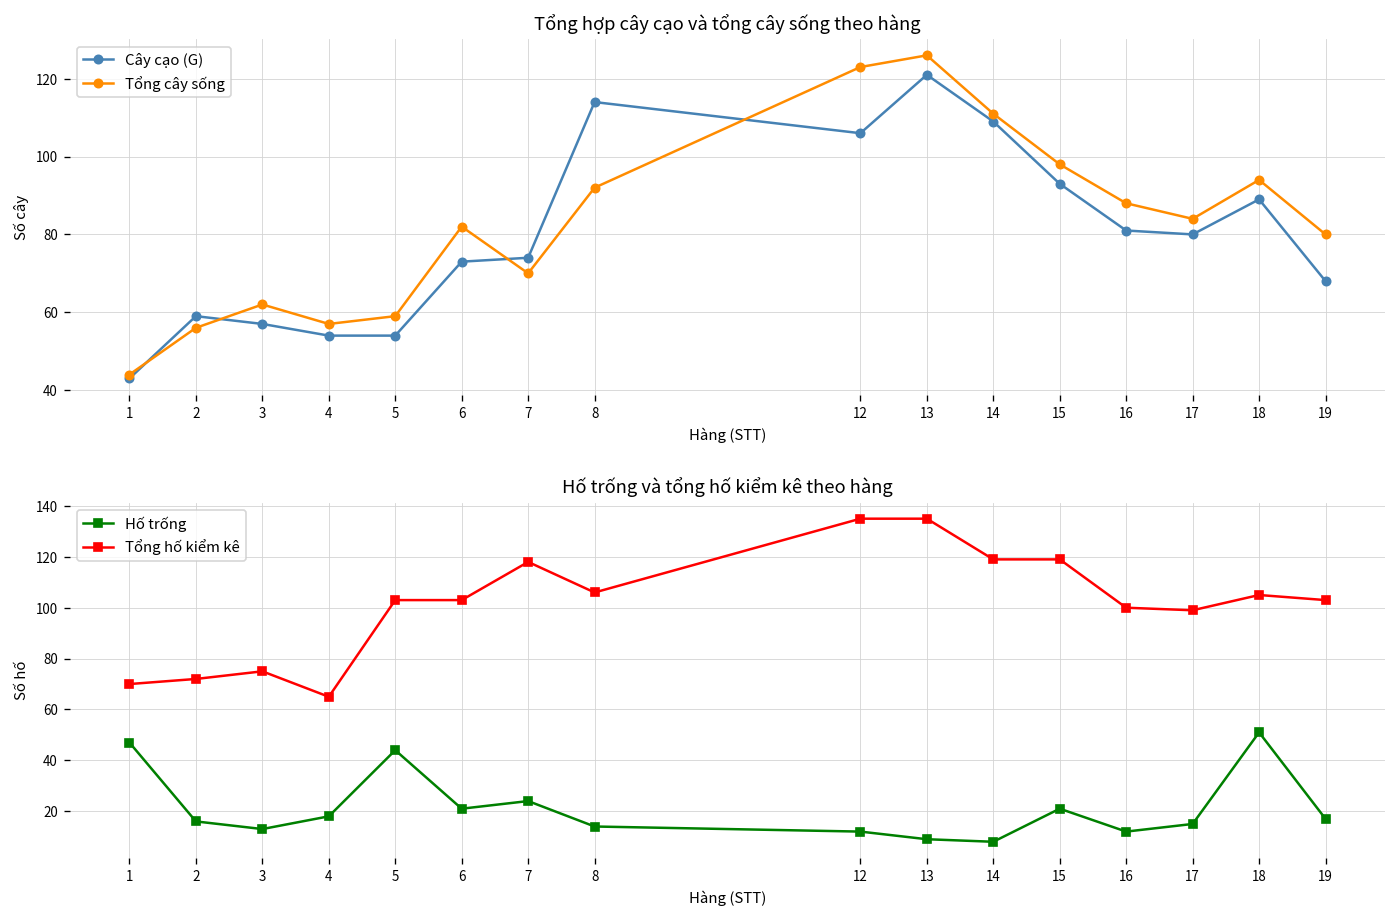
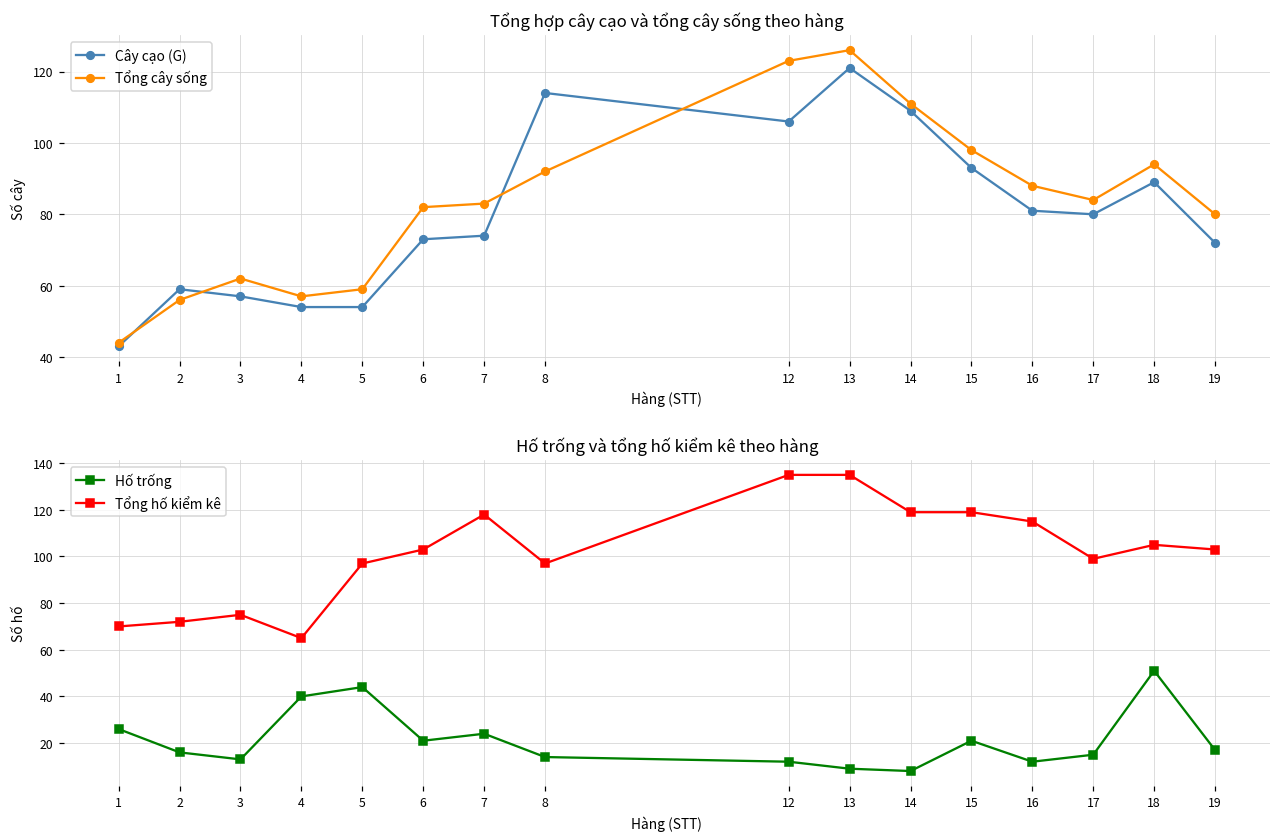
  {
    "Tổng hợp cây cạo và tổng cây sống theo hàng": {
      "Cây cạo (G)": {
        "1": 43,
        "2": 59,
        "3": 57,
        "4": 54,
        "5": 54,
        "6": 73,
        "7": 74,
        "8": 114,
        "12": 106,
        "13": 121,
        "14": 109,
        "15": 93,
        "16": 81,
        "17": 80,
        "18": 89,
-       "19": 68
+       "19": 72
      },
      "Tổng cây sống": {
        "1": 44,
        "2": 56,
        "3": 62,
        "4": 57,
        "5": 59,
        "6": 82,
-       "7": 70,
+       "7": 83,
        "8": 92,
        "12": 123,
        "13": 126,
        "14": 111,
        "15": 98,
        "16": 88,
        "17": 84,
        "18": 94,
        "19": 80
      }
    },
    "Hố trống và tổng hố kiểm kê theo hàng": {
      "Hố trống": {
-       "1": 47,
+       "1": 26,
        "2": 16,
        "3": 13,
-       "4": 18,
+       "4": 40,
        "5": 44,
        "6": 21,
        "7": 24,
        "8": 14,
        "12": 12,
        "13": 9,
        "14": 8,
        "15": 21,
        "16": 12,
        "17": 15,
        "18": 51,
        "19": 17
      },
      "Tổng hố kiểm kê": {
        "1": 70,
        "2": 72,
        "3": 75,
        "4": 65,
-       "5": 103,
+       "5": 97,
        "6": 103,
        "7": 118,
-       "8": 106,
+       "8": 97,
        "12": 135,
        "13": 135,
        "14": 119,
        "15": 119,
-       "16": 100,
+       "16": 115,
        "17": 99,
        "18": 105,
        "19": 103
      }
    }
  }
